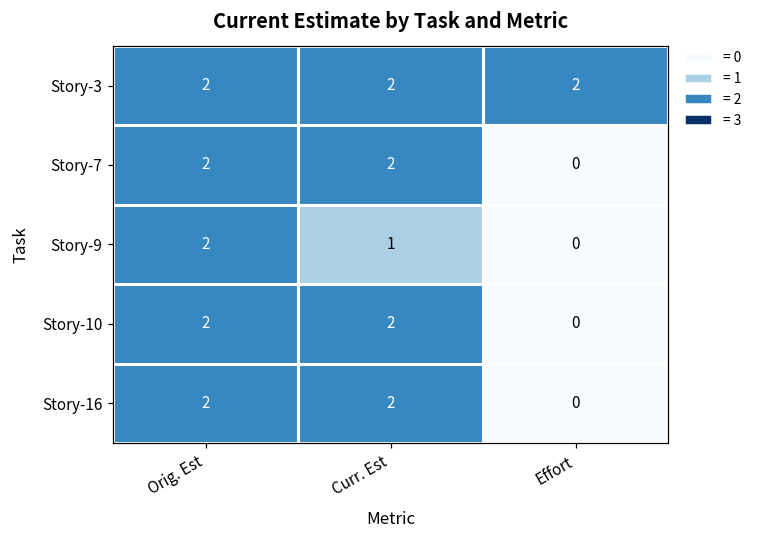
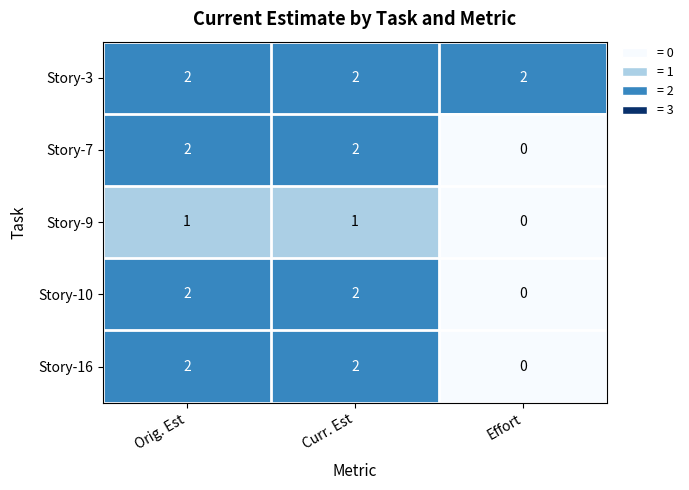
  {
    "Story-3": {
      "Orig. Est": 2,
      "Curr. Est": 2,
      "Effort": 2
    },
    "Story-7": {
      "Orig. Est": 2,
      "Curr. Est": 2,
      "Effort": 0
    },
    "Story-9": {
-     "Orig. Est": 2,
+     "Orig. Est": 1,
      "Curr. Est": 1,
      "Effort": 0
    },
    "Story-10": {
      "Orig. Est": 2,
      "Curr. Est": 2,
      "Effort": 0
    },
    "Story-16": {
      "Orig. Est": 2,
      "Curr. Est": 2,
      "Effort": 0
    }
  }
